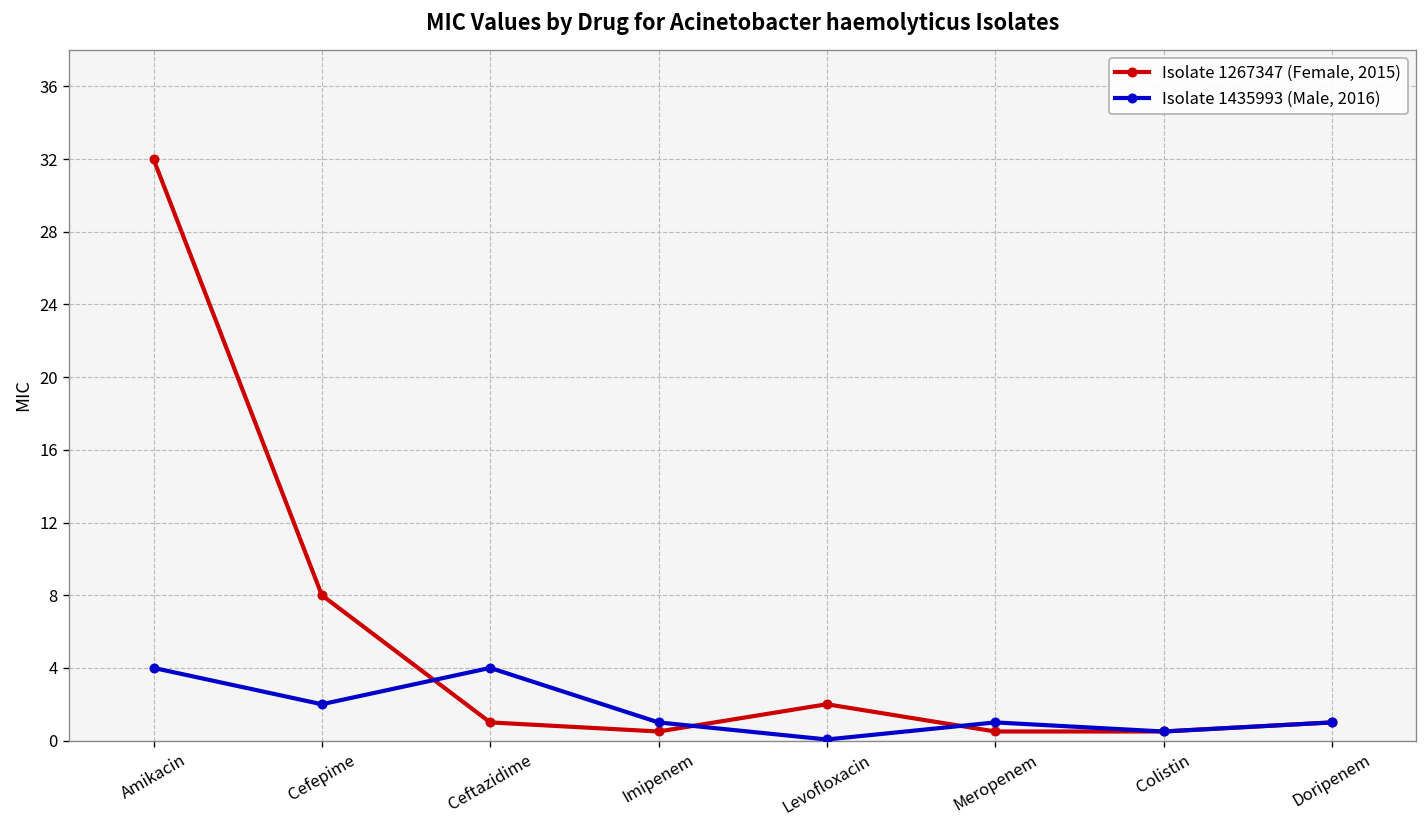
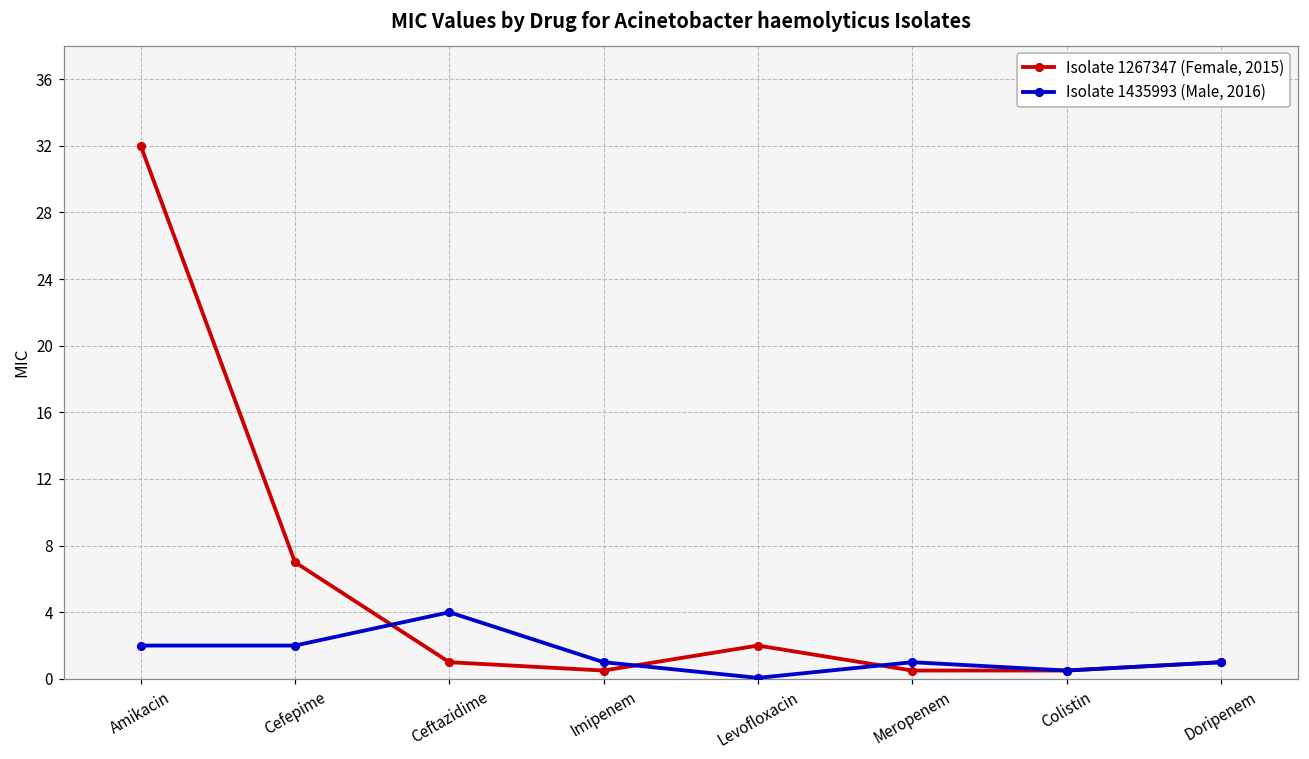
  {
    "Isolate 1267347 (Female, 2015)": {
      "Amikacin": 32,
-     "Cefepime": 8,
+     "Cefepime": 7,
      "Ceftazidime": 1,
      "Imipenem": 0.5,
      "Levofloxacin": 2,
      "Meropenem": 0.5
    },
    "Isolate 1435993 (Male, 2016)": {
-     "Amikacin": 4,
+     "Amikacin": 2,
      "Cefepime": 2,
      "Ceftazidime": 4,
      "Imipenem": 1,
      "Levofloxacin": 0,
      "Meropenem": 1
    }
  }
